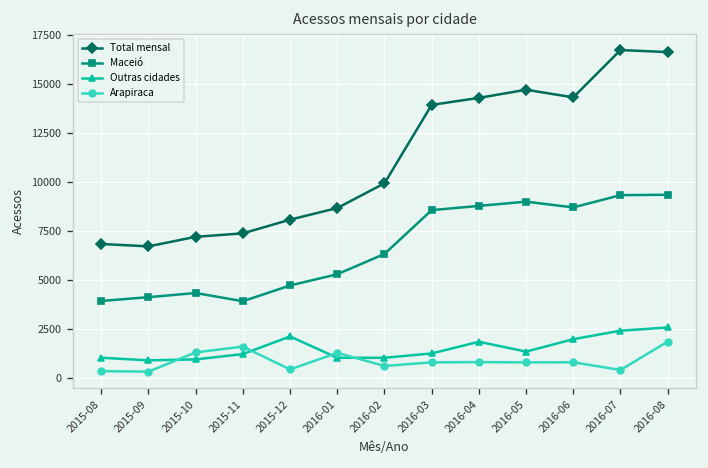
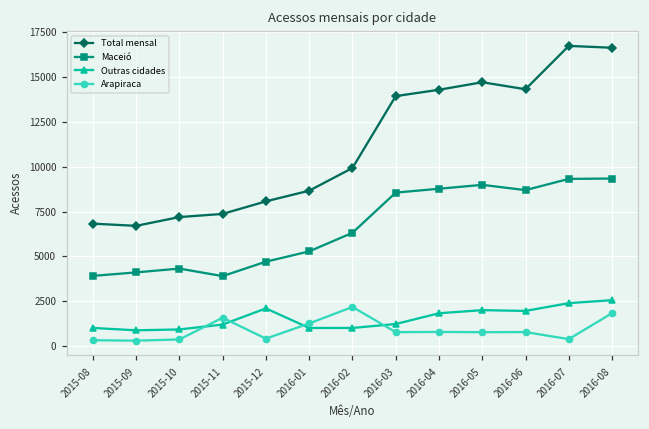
  {
    "Outras cidades": {
      "2015-08": 1000,
      "2015-09": 900,
      "2015-10": 900,
      "2015-11": 1200,
      "2015-12": 2100,
      "2016-01": 1000,
      "2016-02": 1000,
      "2016-03": 1200,
      "2016-04": 1800,
-     "2016-05": 1300,
+     "2016-05": 2000,
      "2016-06": 2000,
      "2016-07": 2400,
      "2016-08": 2600
    },
    "Arapiraca": {
      "2015-08": 300,
      "2015-09": 300,
-     "2015-10": 1300,
+     "2015-10": 400,
      "2015-11": 1600,
      "2015-12": 400,
      "2016-01": 1300,
-     "2016-02": 600,
+     "2016-02": 2200,
      "2016-03": 800,
      "2016-04": 800,
      "2016-05": 800,
      "2016-06": 800,
      "2016-07": 400,
      "2016-08": 1800
    }
  }
